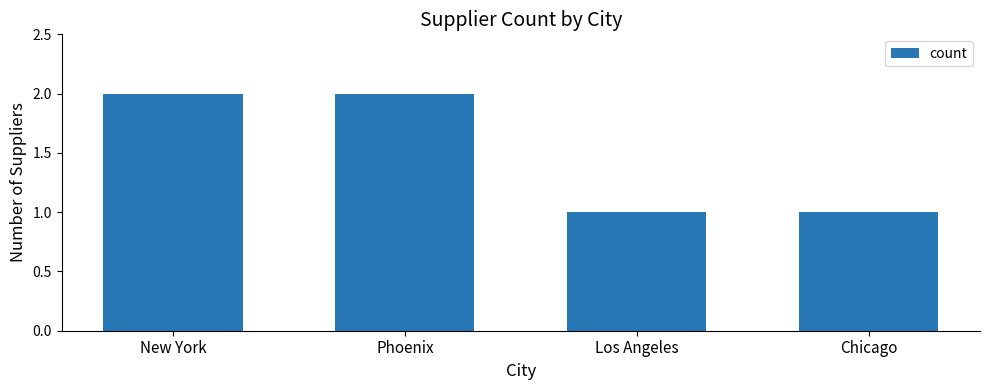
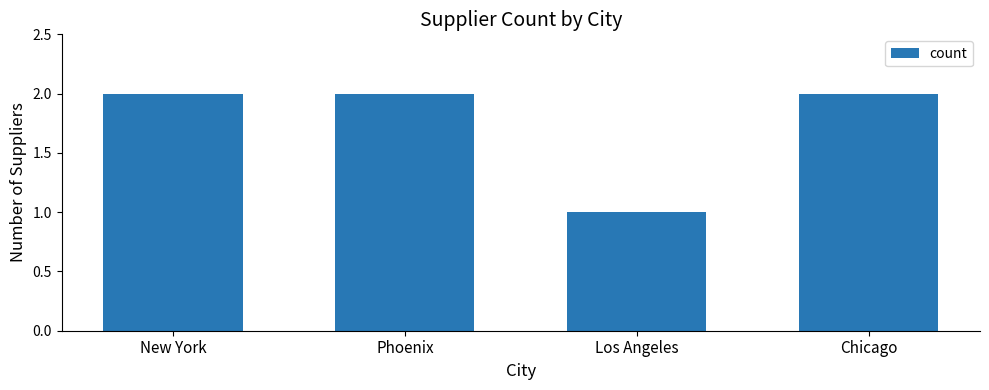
  {
    "New York": 2,
    "Phoenix": 2,
    "Los Angeles": 1,
-   "Chicago": 1
+   "Chicago": 2
  }
